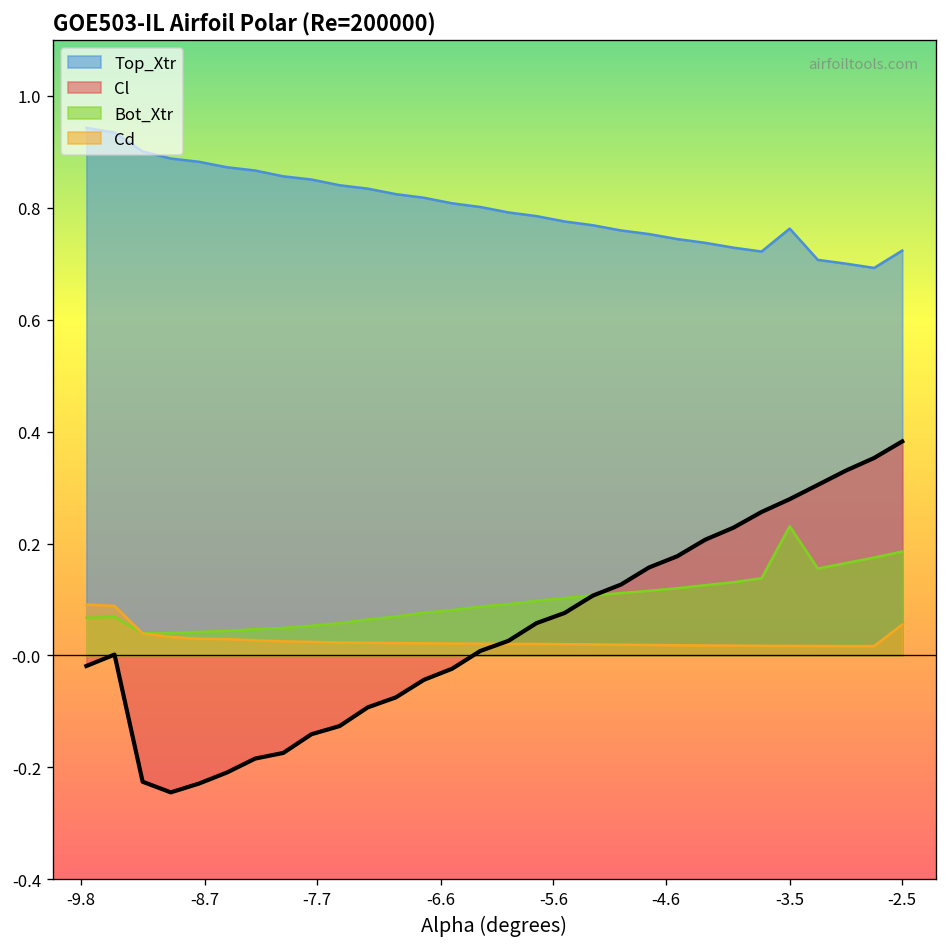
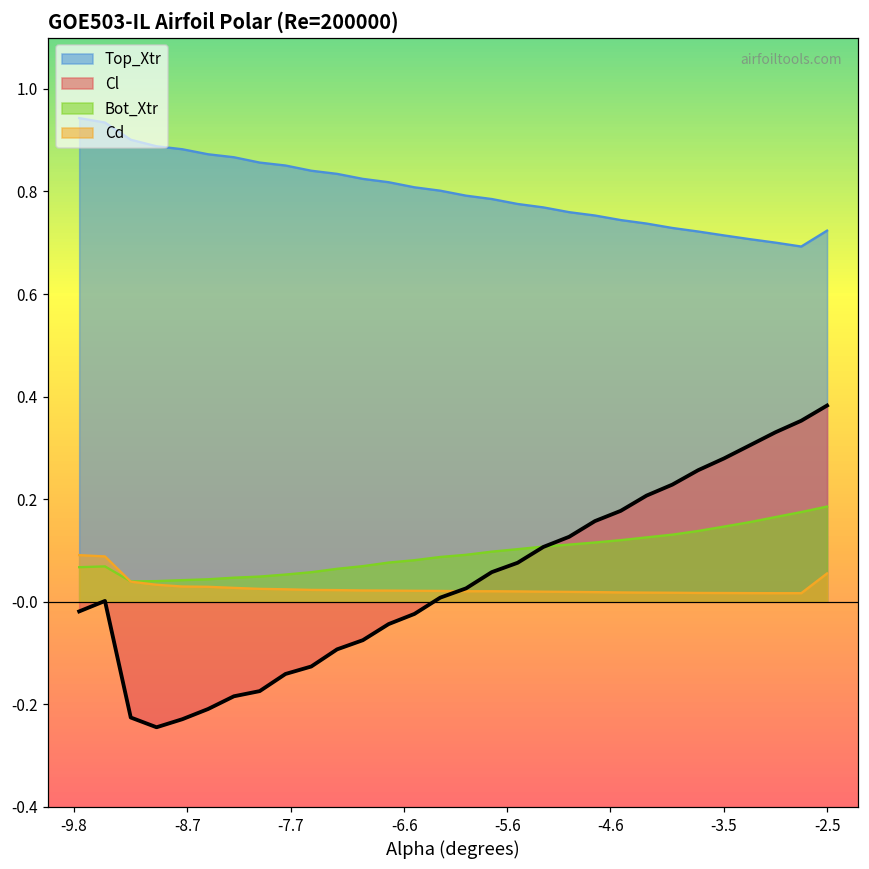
  {
    "Top_Xtr": {
-     "-3.5": 0.76,
+     "-3.5": 0.71,
      "-2.5": 0.72
    },
    "Bot_Xtr": {
-     "-3.5": 0.23,
+     "-3.5": 0.15,
      "-2.5": 0.19
    },
    "Cd": {
      "-3.5": 0.02,
      "-2.5": 0.06
    }
  }
